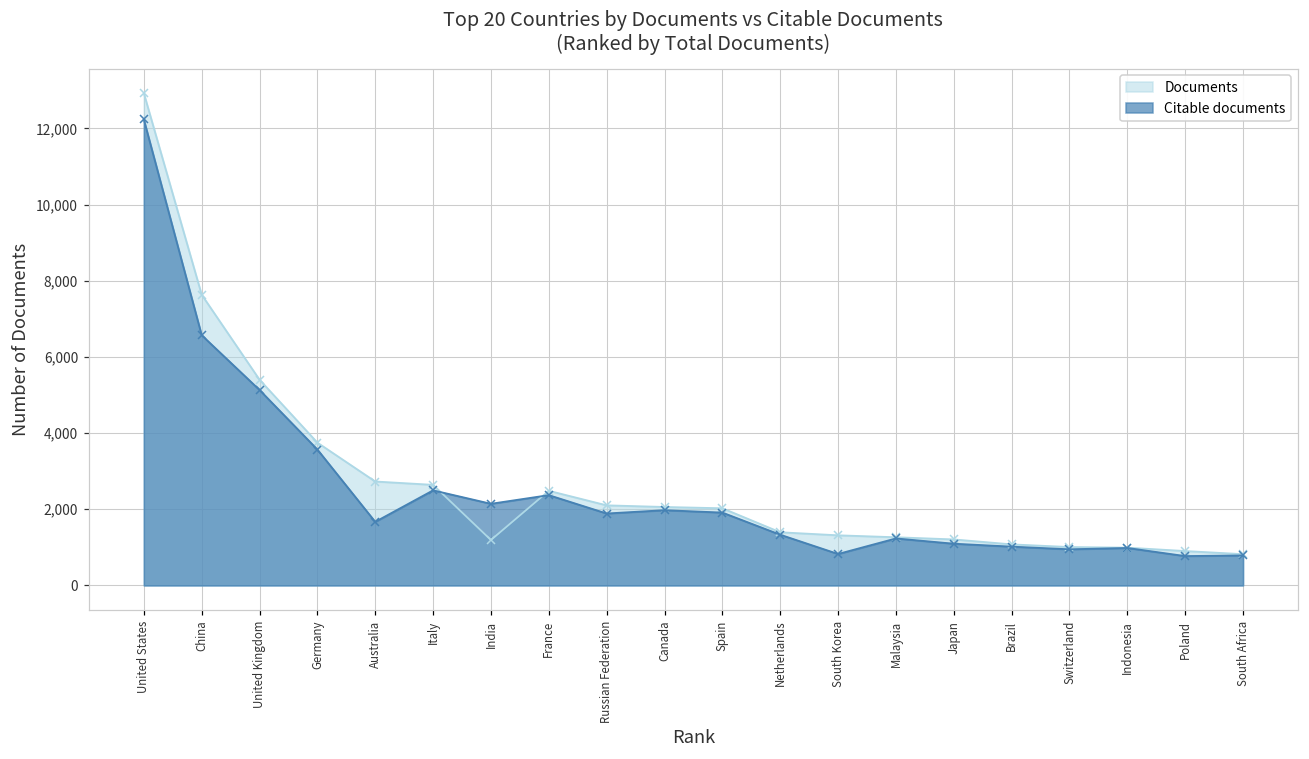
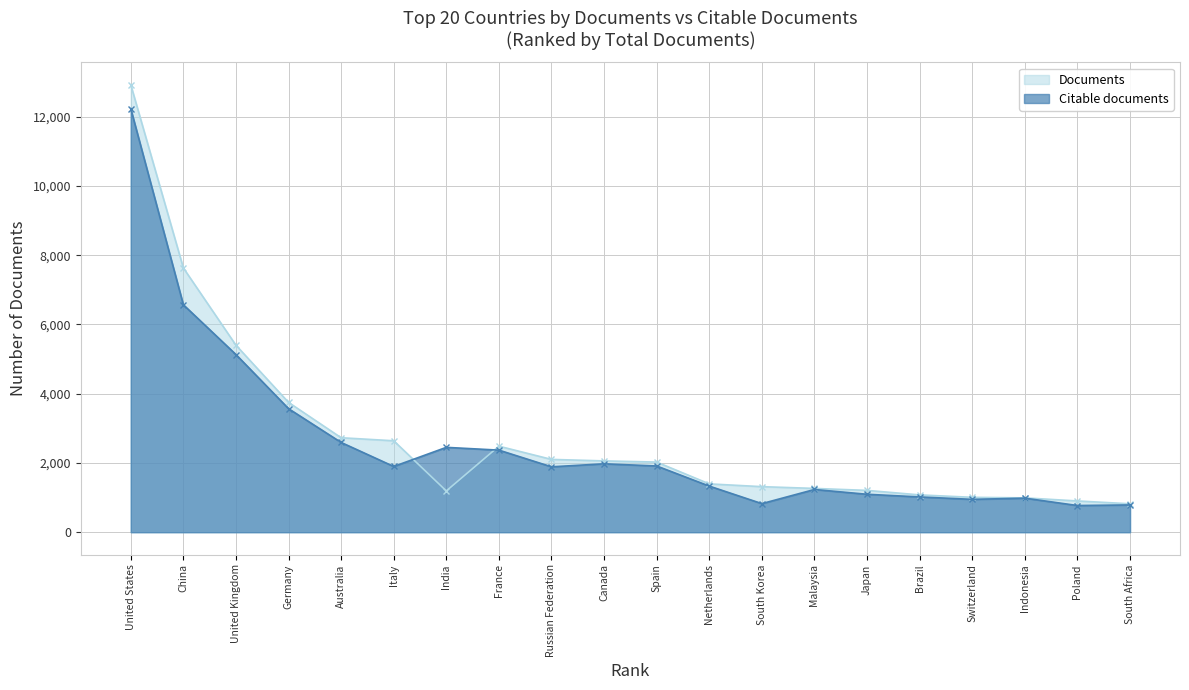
  {
    "Documents": {
      "United States": "12,900",
      "China": "7,600",
      "United Kingdom": "5,400",
      "Germany": "3,800",
      "Australia": "2,700",
      "Italy": "2,600",
      "India": "1,200",
      "France": "2,500",
      "Russian Federation": "2,100",
      "Canada": "2,100",
      "Spain": "2,000",
      "South Korea": "1,300",
      "Japan": "1,200",
      "Poland": "900"
    },
    "Citable documents": {
      "United States": "12,200",
      "China": "6,600",
      "United Kingdom": "5,100",
      "Germany": "3,600",
-     "Australia": "1,700",
-     "Italy": "2,500",
-     "India": "2,100",
+     "Australia": "2,600",
+     "Italy": "1,900",
+     "India": "2,500",
      "France": "2,400",
      "Russian Federation": "1,900",
      "Canada": "2,000",
      "Spain": "1,900",
      "South Korea": "800",
      "Japan": "1,100",
      "Poland": "800"
    }
  }
